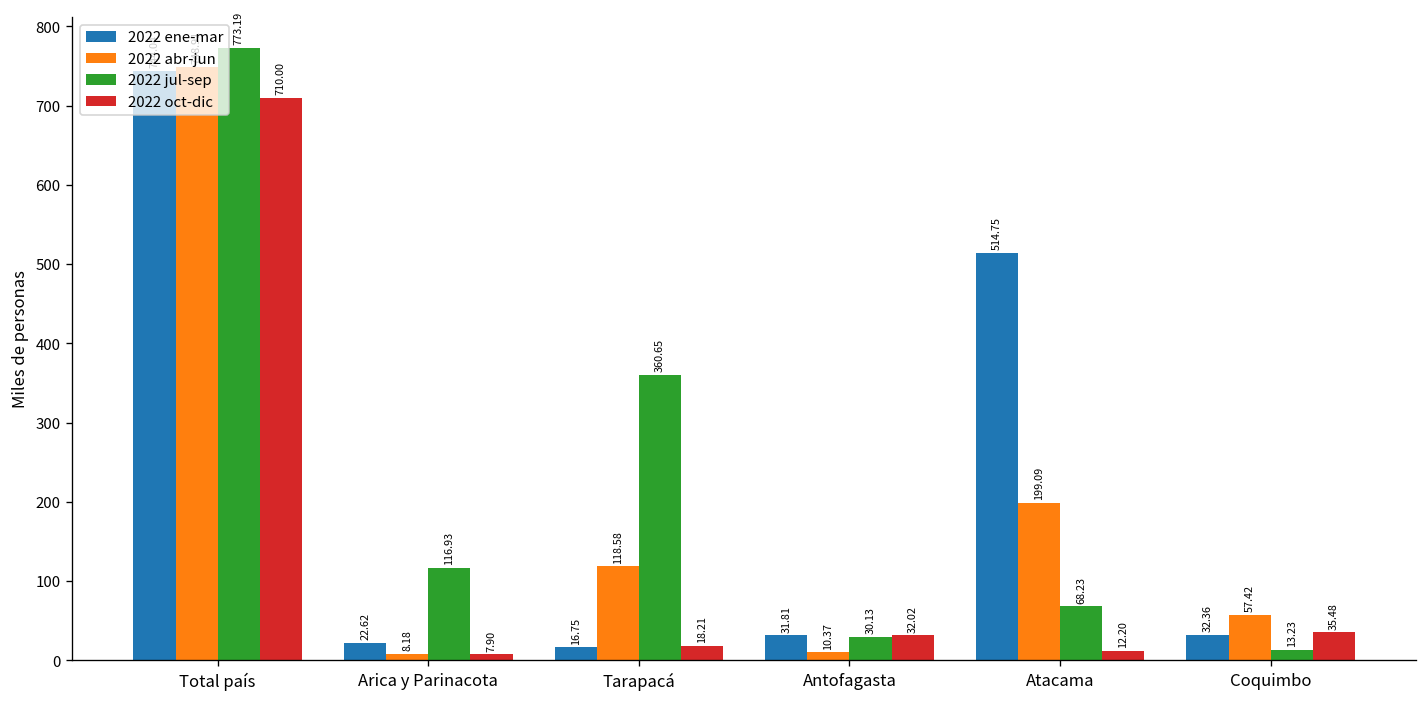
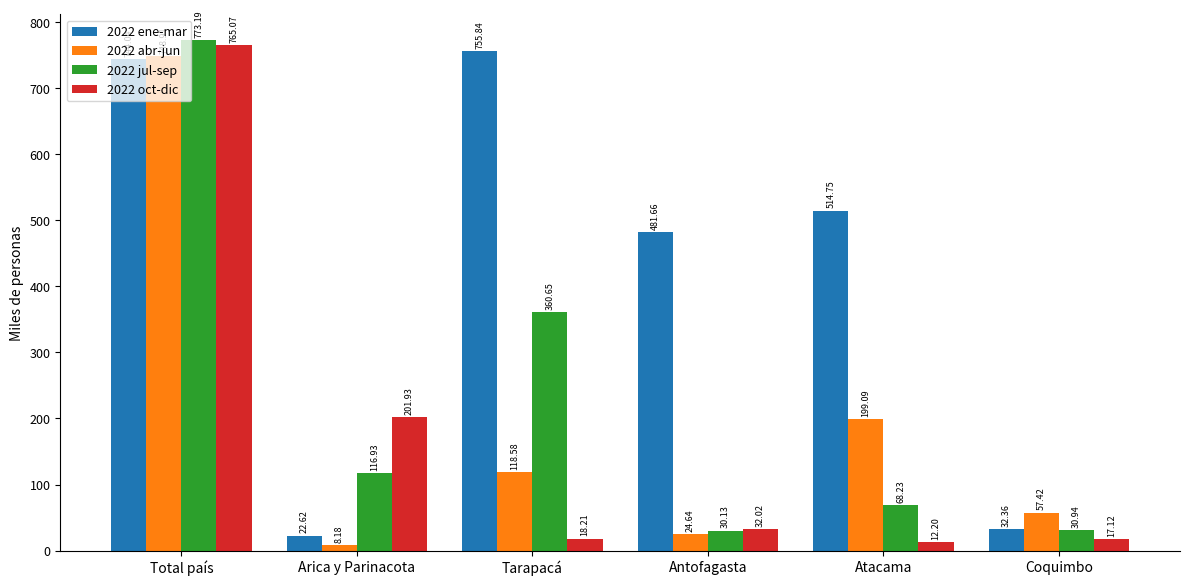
  {
    "2022 ene-mar": {
      "Arica y Parinacota": 22.62,
-     "Tarapacá": 16.75,
-     "Antofagasta": 31.81,
+     "Tarapacá": 755.84,
+     "Antofagasta": 481.66,
      "Atacama": 514.75,
      "Coquimbo": 32.36
    },
    "2022 abr-jun": {
      "Arica y Parinacota": 8.18,
      "Tarapacá": 118.58,
-     "Antofagasta": 10.37,
+     "Antofagasta": 24.64,
      "Atacama": 199.09,
      "Coquimbo": 57.42
    },
    "2022 jul-sep": {
      "Total país": 773.19,
      "Arica y Parinacota": 116.93,
      "Tarapacá": 360.65,
      "Antofagasta": 30.13,
      "Atacama": 68.23,
-     "Coquimbo": 13.23
+     "Coquimbo": 30.94
    },
    "2022 oct-dic": {
-     "Total país": 710.00,
-     "Arica y Parinacota": 7.90,
+     "Total país": 765.07,
+     "Arica y Parinacota": 201.93,
      "Tarapacá": 18.21,
      "Antofagasta": 32.02,
      "Atacama": 12.20,
-     "Coquimbo": 35.48
+     "Coquimbo": 17.12
    }
  }
